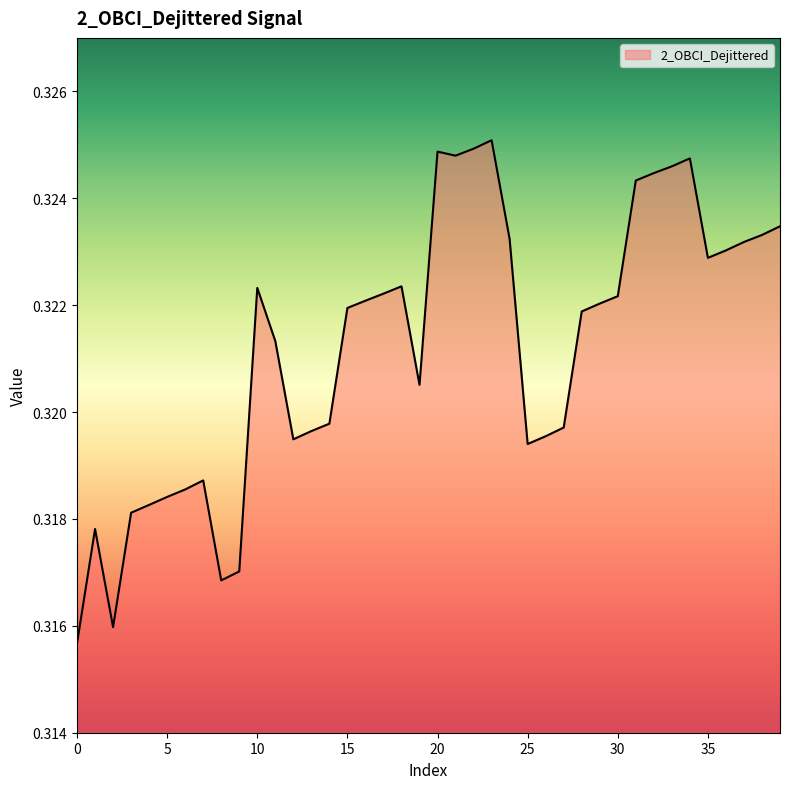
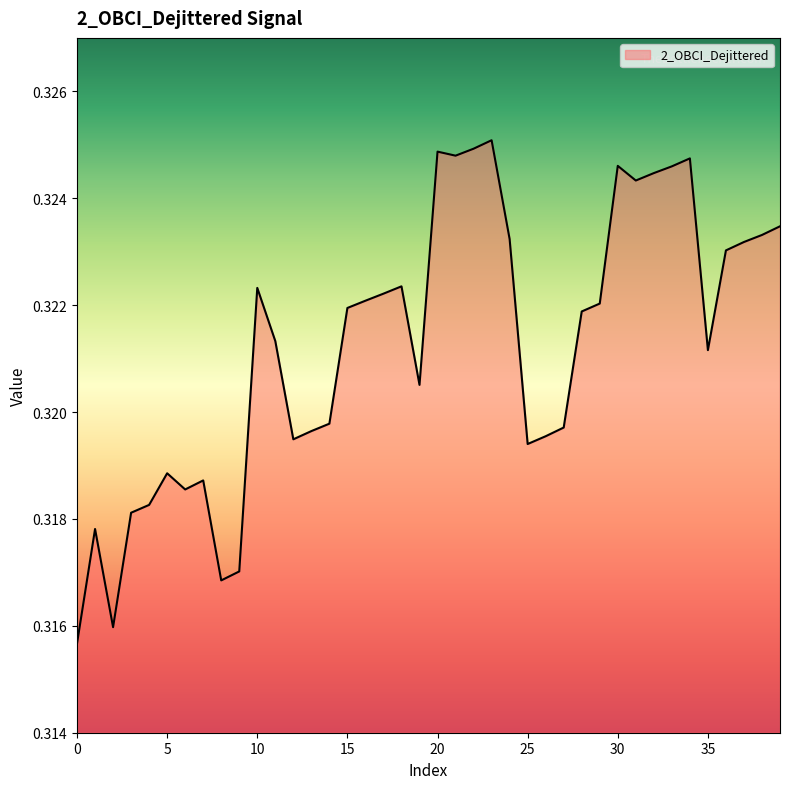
  {
    "0": 0.3157,
-   "5": 0.3184,
+   "5": 0.3189,
    "10": 0.3223,
    "15": 0.3219,
    "20": 0.3249,
    "25": 0.3194,
-   "30": 0.3222,
-   "35": 0.3229
+   "30": 0.3246,
+   "35": 0.3212
  }
